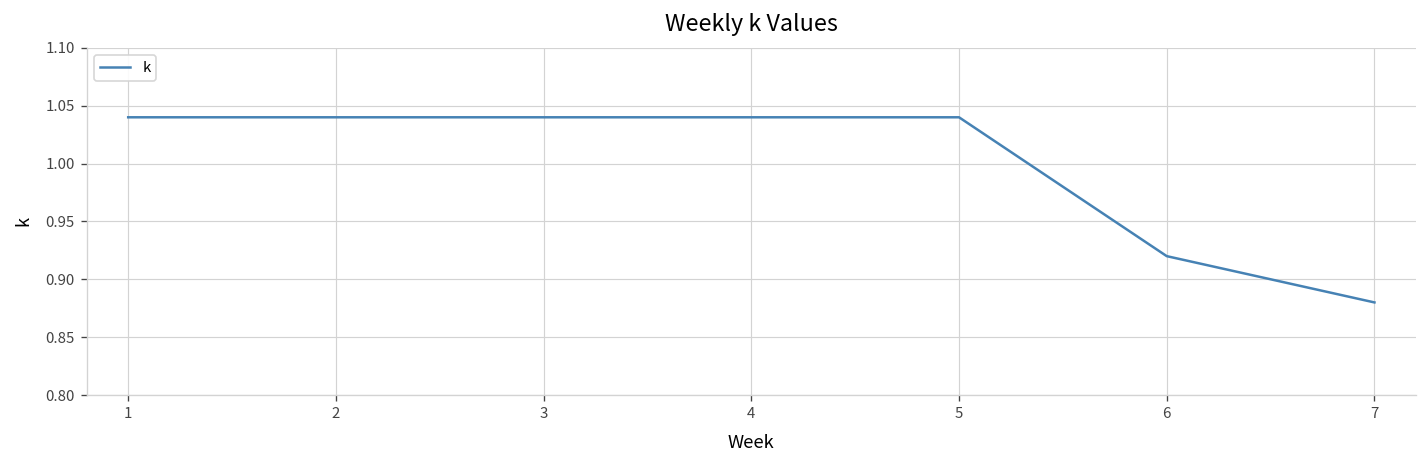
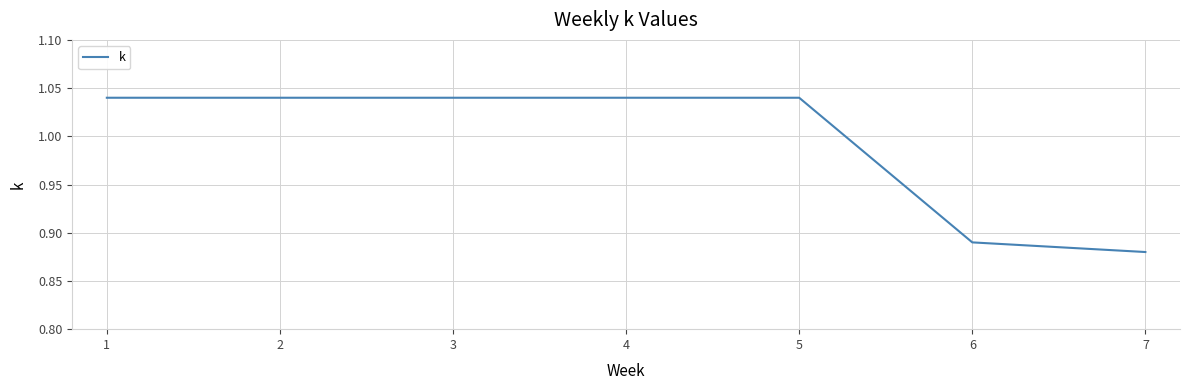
  {
    "1": 1.04,
    "2": 1.04,
    "3": 1.04,
    "4": 1.04,
    "5": 1.04,
-   "6": 0.92,
+   "6": 0.89,
    "7": 0.88
  }
